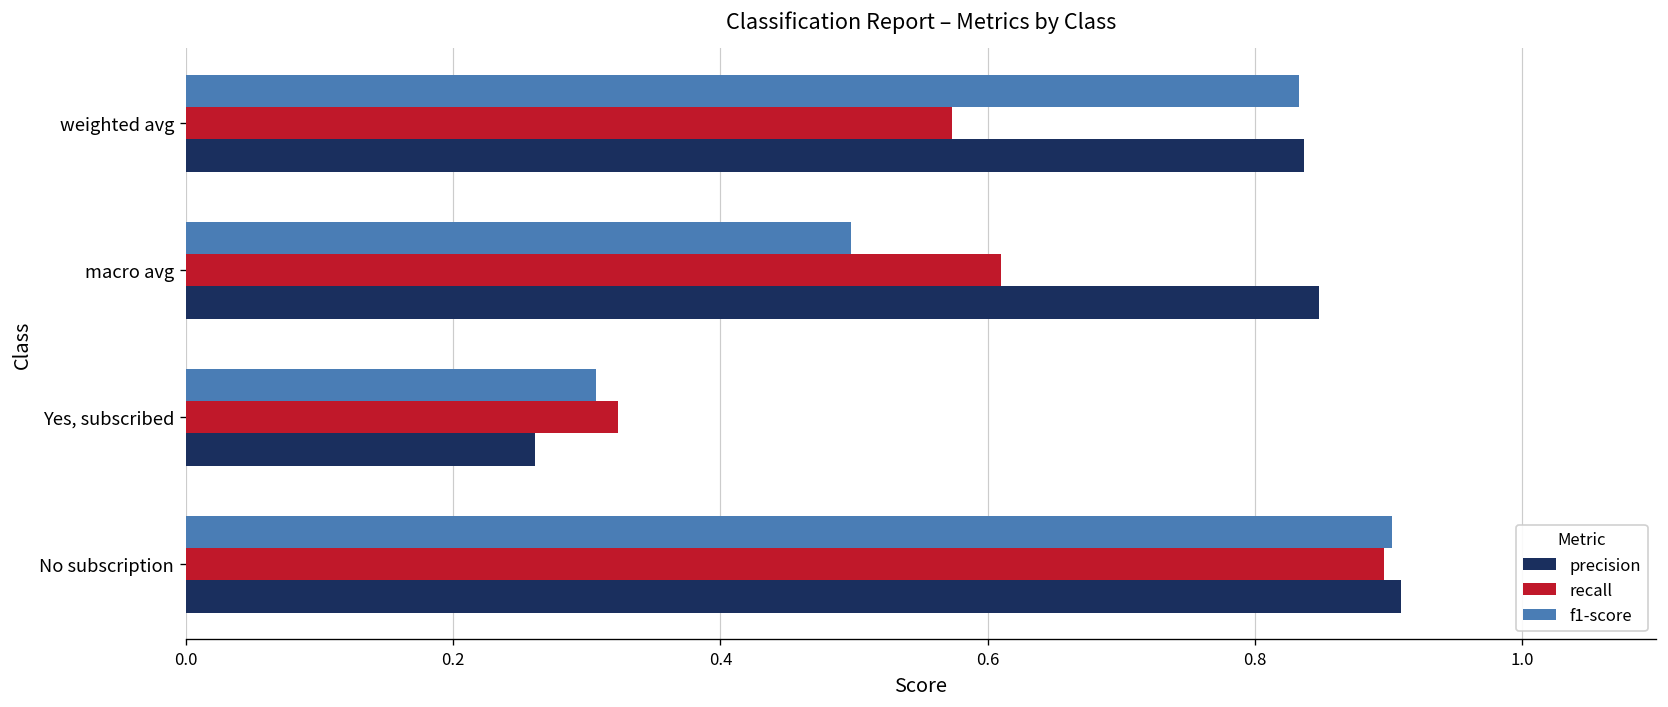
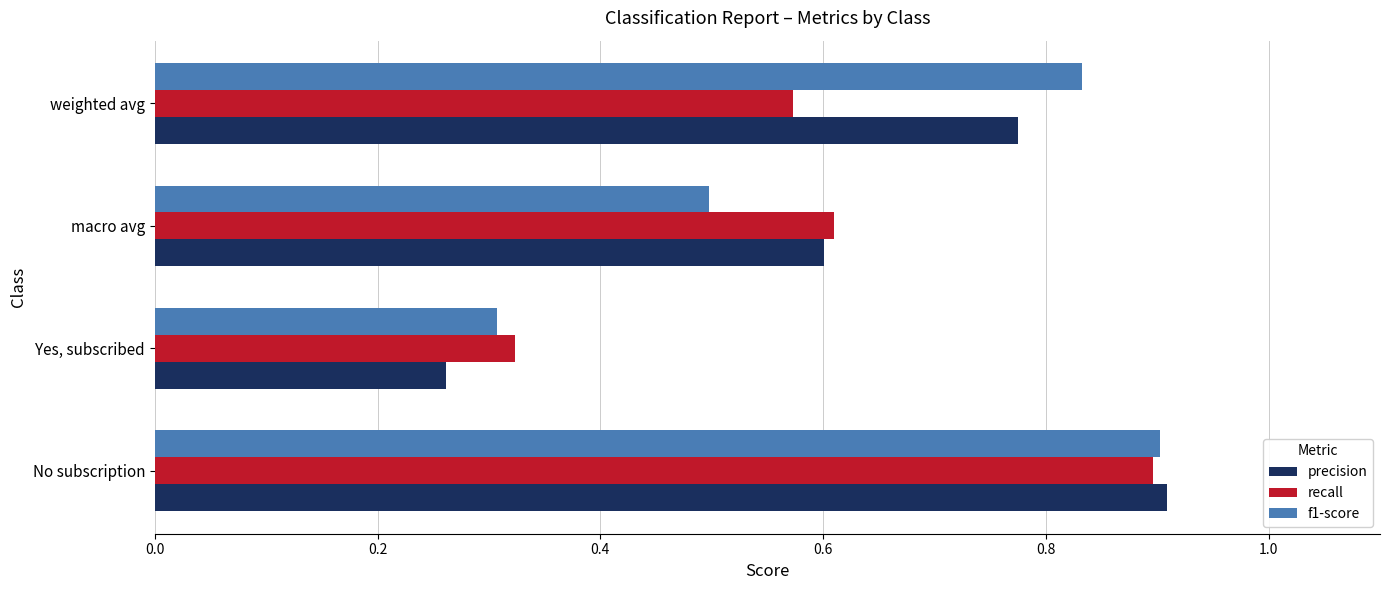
  {
    "precision": {
-     "weighted avg": 0.837,
-     "macro avg": 0.848,
+     "weighted avg": 0.775,
+     "macro avg": 0.601,
      "Yes, subscribed": 0.262,
      "No subscription": 0.909
    },
    "recall": {
      "weighted avg": 0.573,
      "macro avg": 0.610,
      "Yes, subscribed": 0.323,
      "No subscription": 0.896
    },
    "f1-score": {
      "weighted avg": 0.833,
      "macro avg": 0.498,
      "Yes, subscribed": 0.307,
      "No subscription": 0.903
    }
  }
